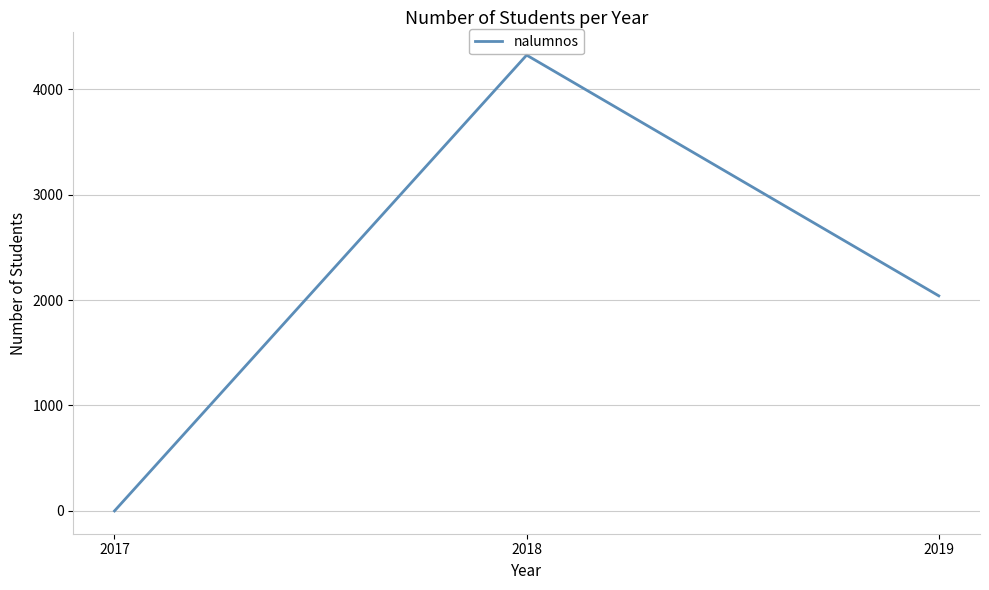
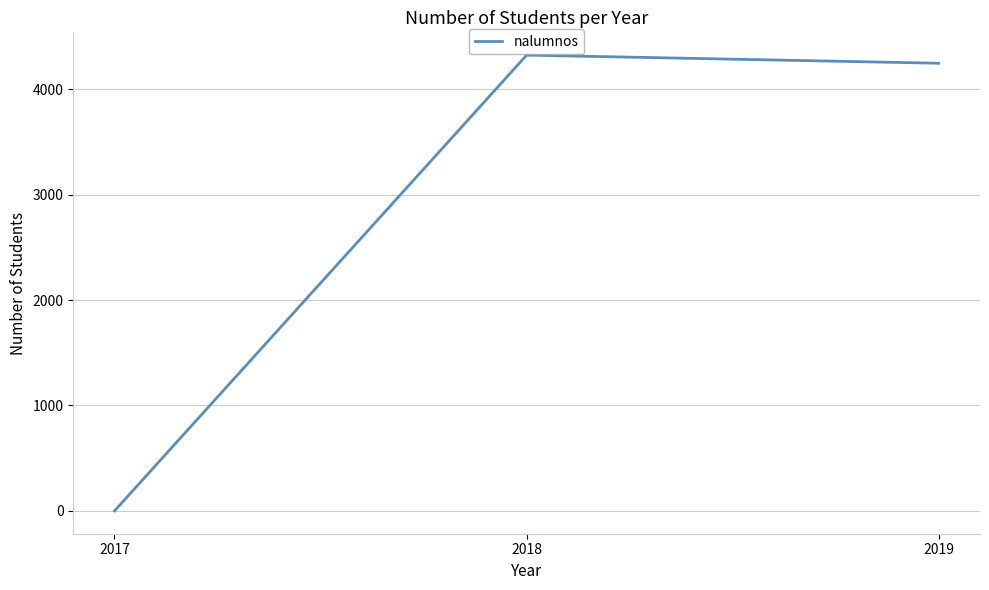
  {
    "2017": 0,
    "2018": 4320,
-   "2019": 2040
+   "2019": 4250
  }
